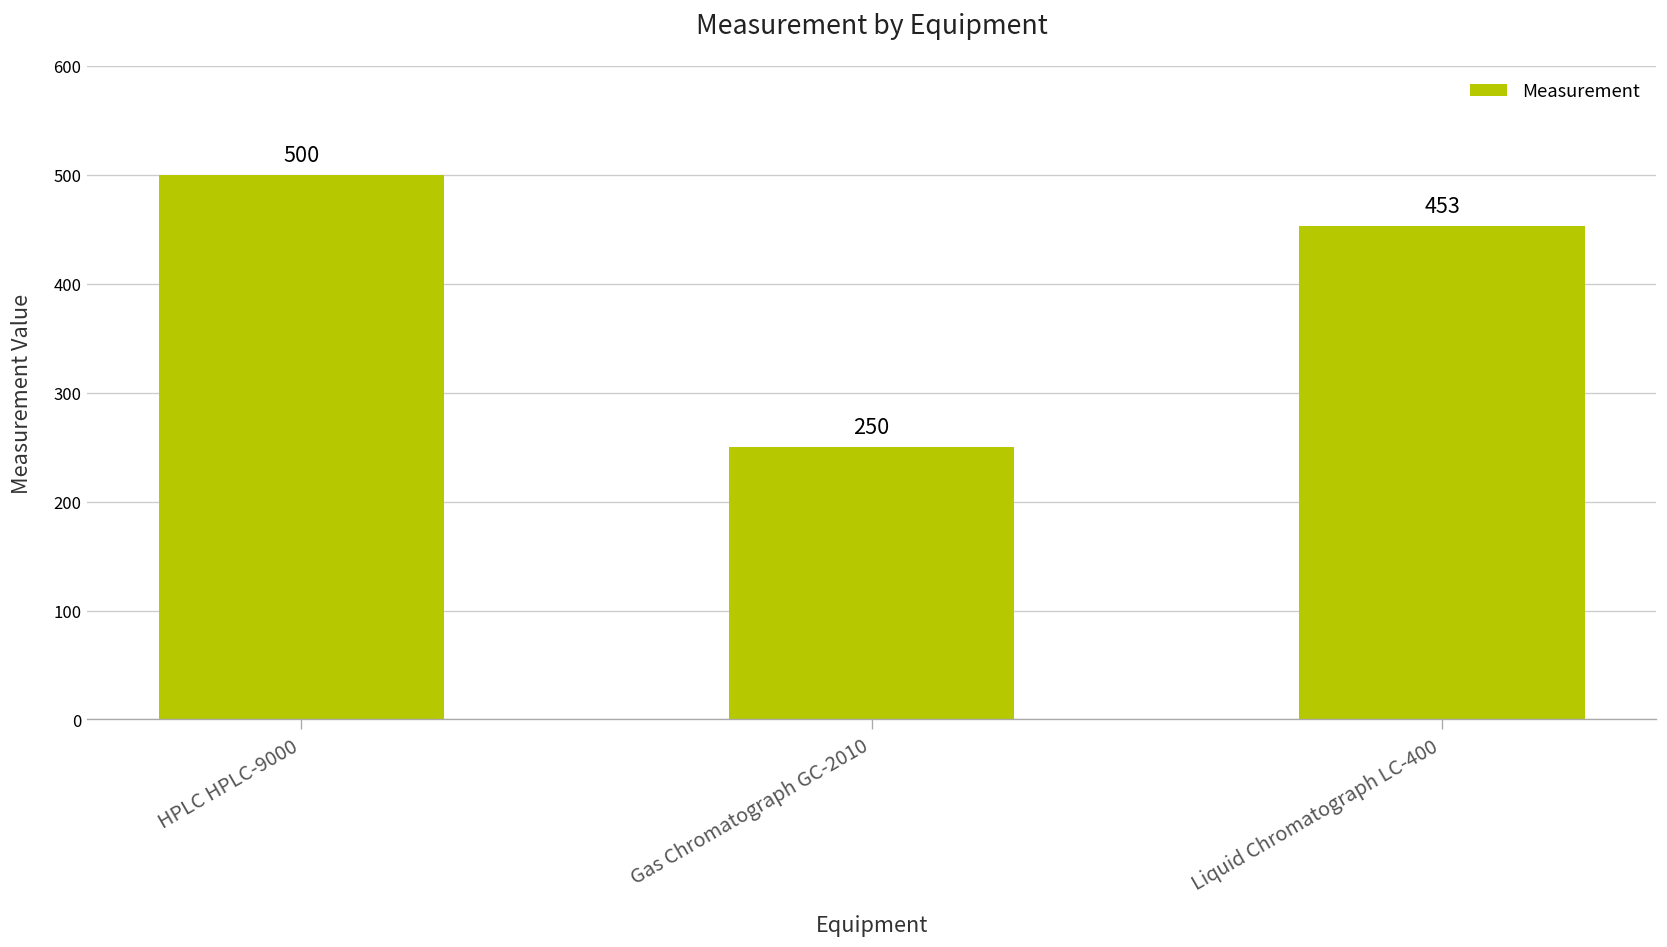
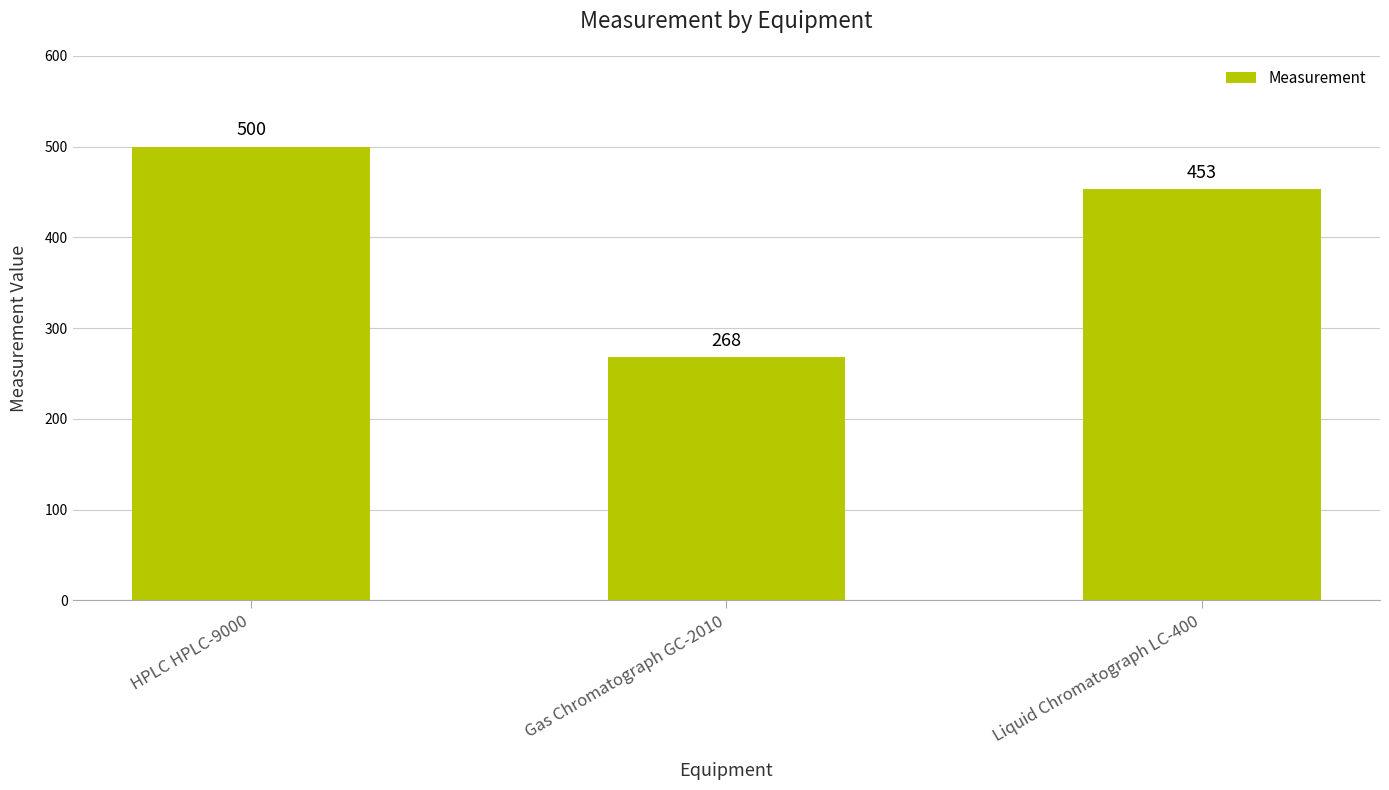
  {
    "HPLC HPLC-9000": 500,
-   "Gas Chromatograph GC-2010": 250,
+   "Gas Chromatograph GC-2010": 268,
    "Liquid Chromatograph LC-400": 453
  }
